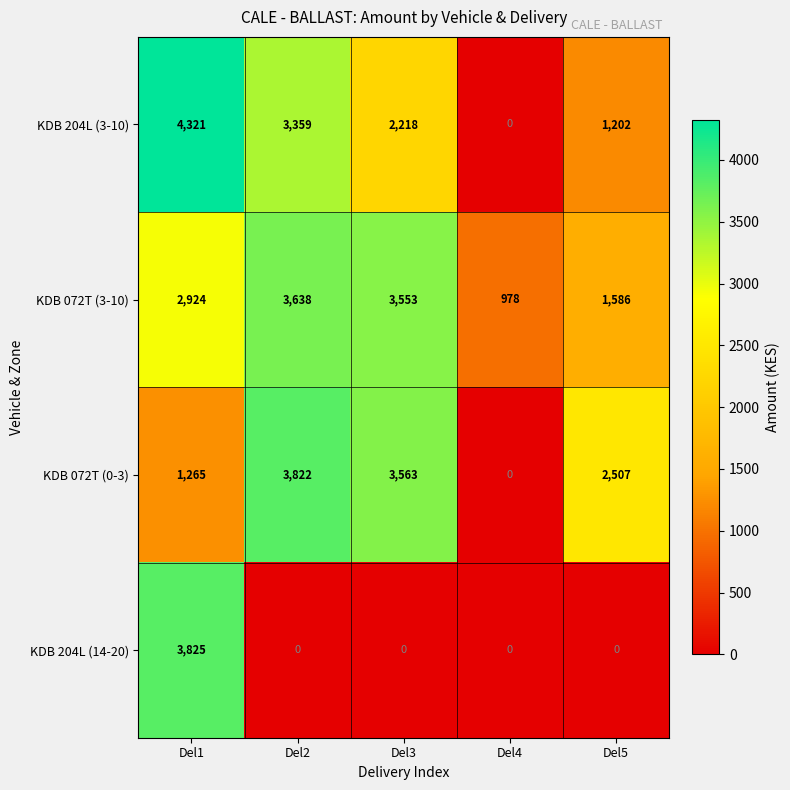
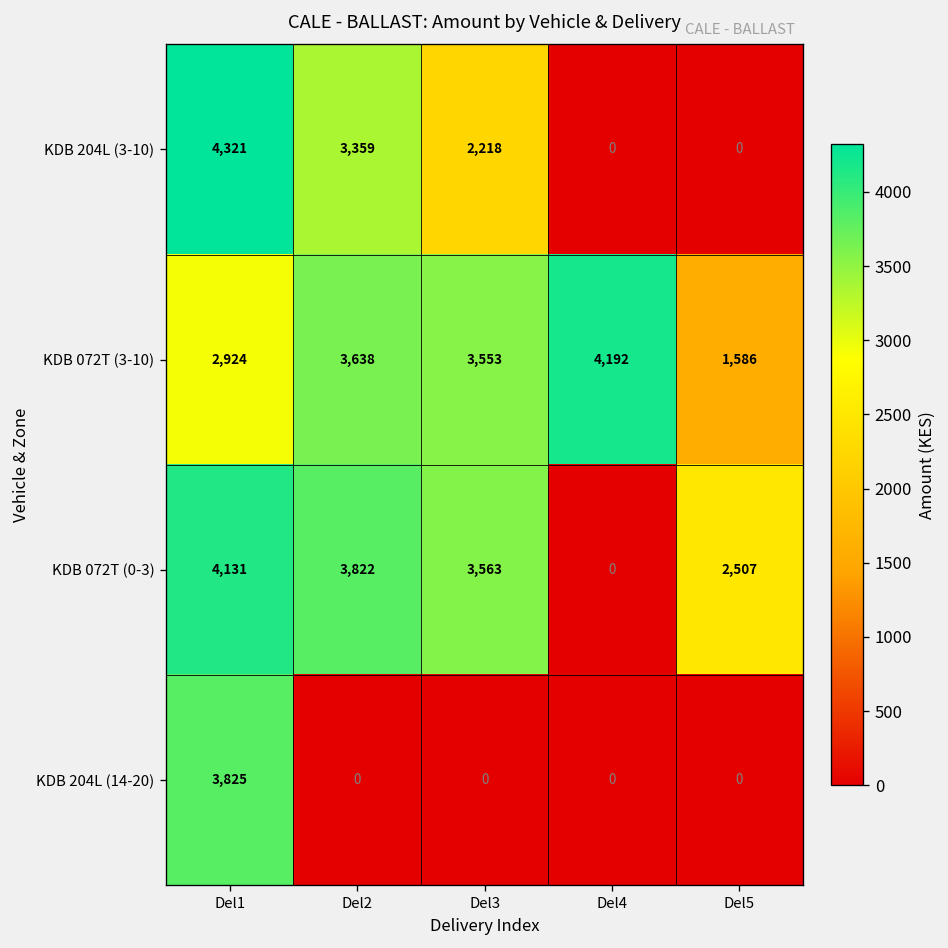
  {
    "KDB 204L (3-10)": {
      "Del1": "4,321",
      "Del2": "3,359",
      "Del3": "2,218",
      "Del4": "0",
-     "Del5": "1,202"
+     "Del5": "0"
    },
    "KDB 072T (3-10)": {
      "Del1": "2,924",
      "Del2": "3,638",
      "Del3": "3,553",
-     "Del4": "978",
+     "Del4": "4,192",
      "Del5": "1,586"
    },
    "KDB 072T (0-3)": {
-     "Del1": "1,265",
+     "Del1": "4,131",
      "Del2": "3,822",
      "Del3": "3,563",
      "Del4": "0",
      "Del5": "2,507"
    },
    "KDB 204L (14-20)": {
      "Del1": "3,825",
      "Del2": "0",
      "Del3": "0",
      "Del4": "0",
      "Del5": "0"
    }
  }
